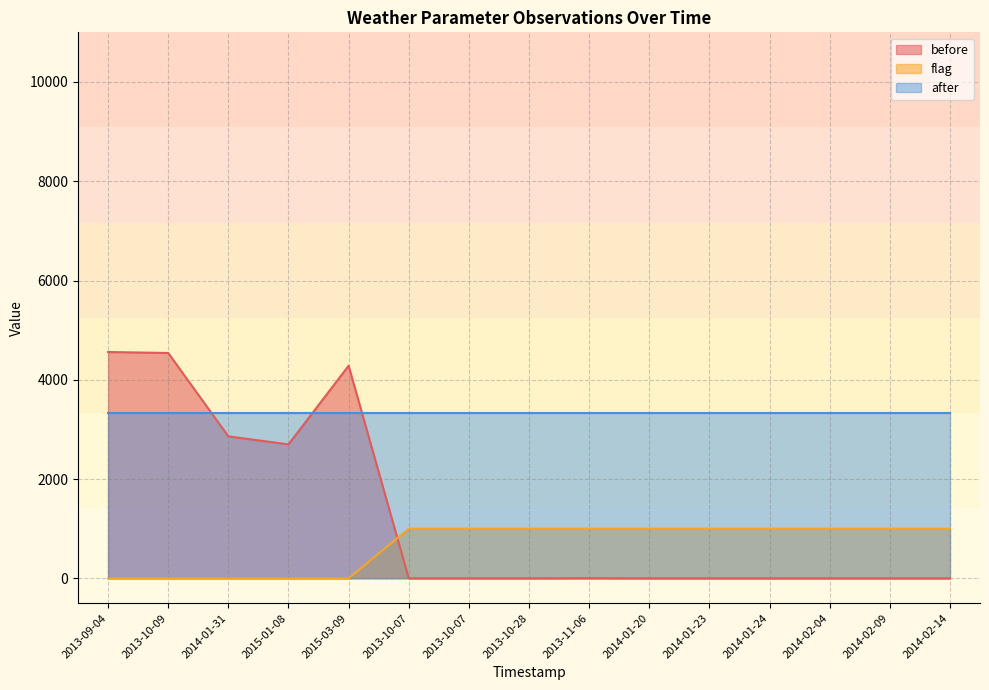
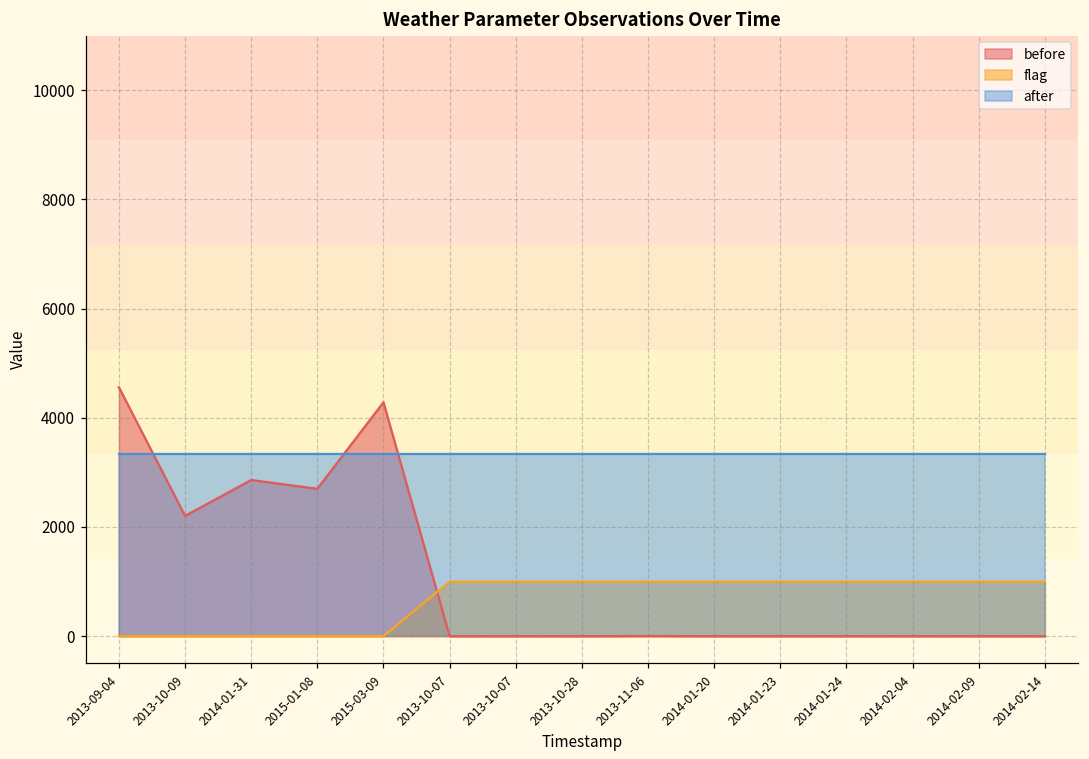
  {
    "before": {
      "2013-09-04": 4600,
-     "2013-10-09": 4500,
+     "2013-10-09": 2200,
      "2014-01-31": 2900,
      "2015-01-08": 2700,
      "2015-03-09": 4300,
      "2013-10-28": 0,
      "2013-11-06": 0,
      "2014-01-20": 0,
      "2014-01-23": 0,
      "2014-01-24": 0,
      "2014-02-04": 0,
      "2014-02-09": 0,
      "2014-02-14": 0
    },
    "flag": {
      "2013-09-04": 0,
      "2013-10-09": 0,
      "2014-01-31": 0,
      "2015-01-08": 0,
      "2015-03-09": 0,
      "2013-10-28": 1000,
      "2013-11-06": 1000,
      "2014-01-20": 1000,
      "2014-01-23": 1000,
      "2014-01-24": 1000,
      "2014-02-04": 1000,
      "2014-02-09": 1000,
      "2014-02-14": 1000
    },
    "after": {
      "2013-09-04": 3300,
      "2013-10-09": 3300,
      "2014-01-31": 3300,
      "2015-01-08": 3300,
      "2015-03-09": 3300,
      "2013-10-28": 3300,
      "2013-11-06": 3300,
      "2014-01-20": 3300,
      "2014-01-23": 3300,
      "2014-01-24": 3300,
      "2014-02-04": 3300,
      "2014-02-09": 3300,
      "2014-02-14": 3300
    }
  }
